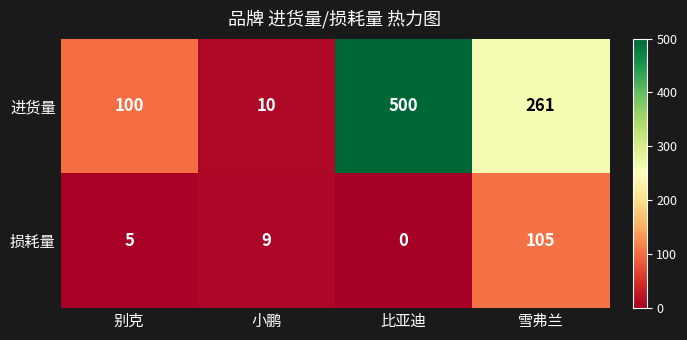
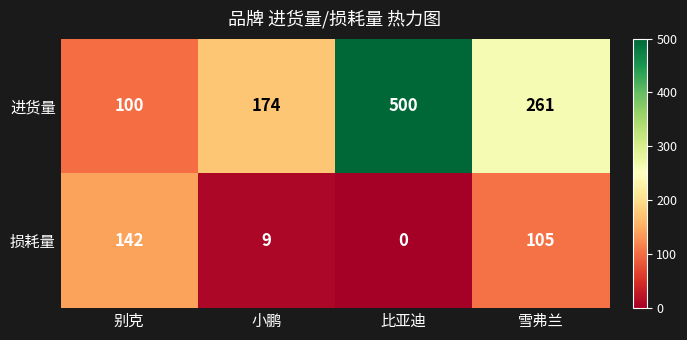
  {
    "进货量": {
      "别克": 100,
-     "小鹏": 10,
+     "小鹏": 174,
      "比亚迪": 500,
      "雪弗兰": 261
    },
    "损耗量": {
-     "别克": 5,
+     "别克": 142,
      "小鹏": 9,
      "比亚迪": 0,
      "雪弗兰": 105
    }
  }
